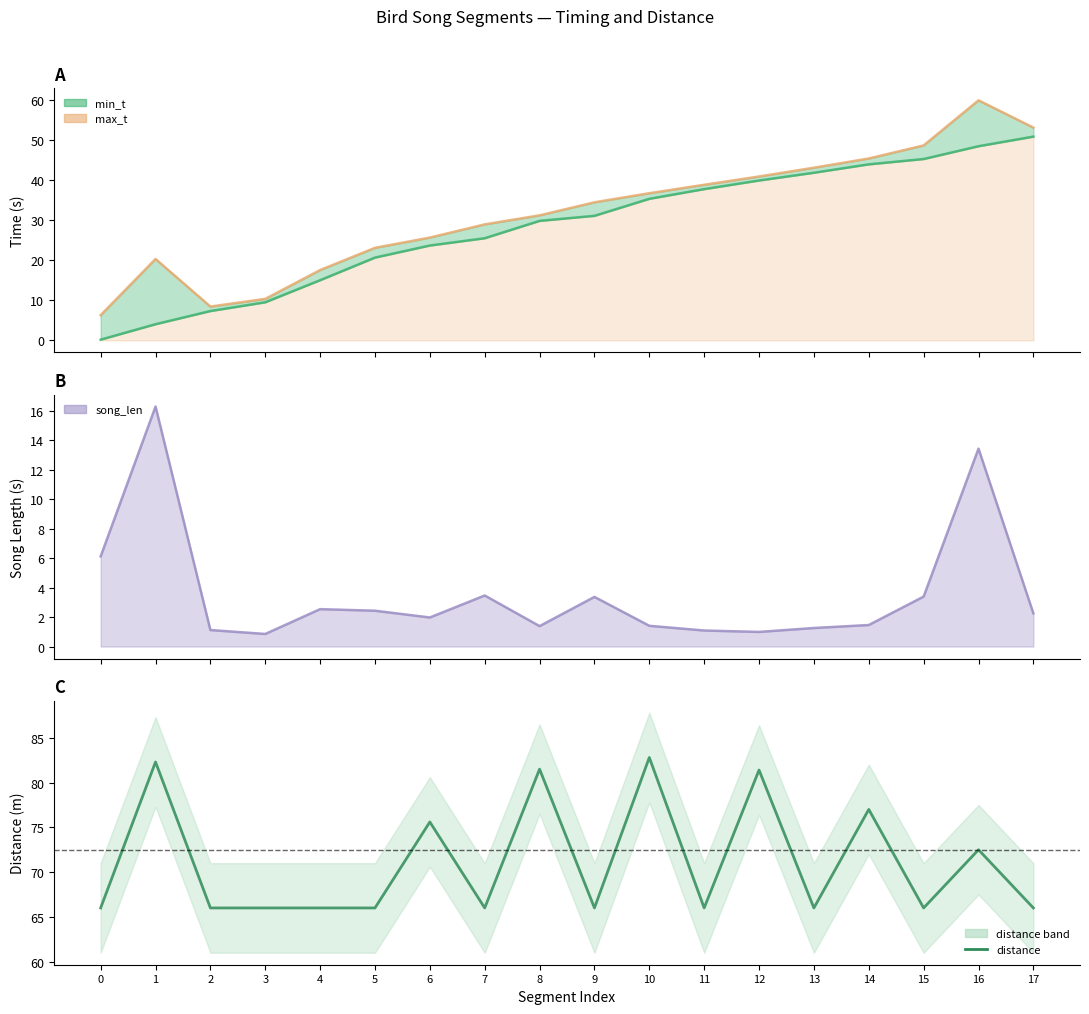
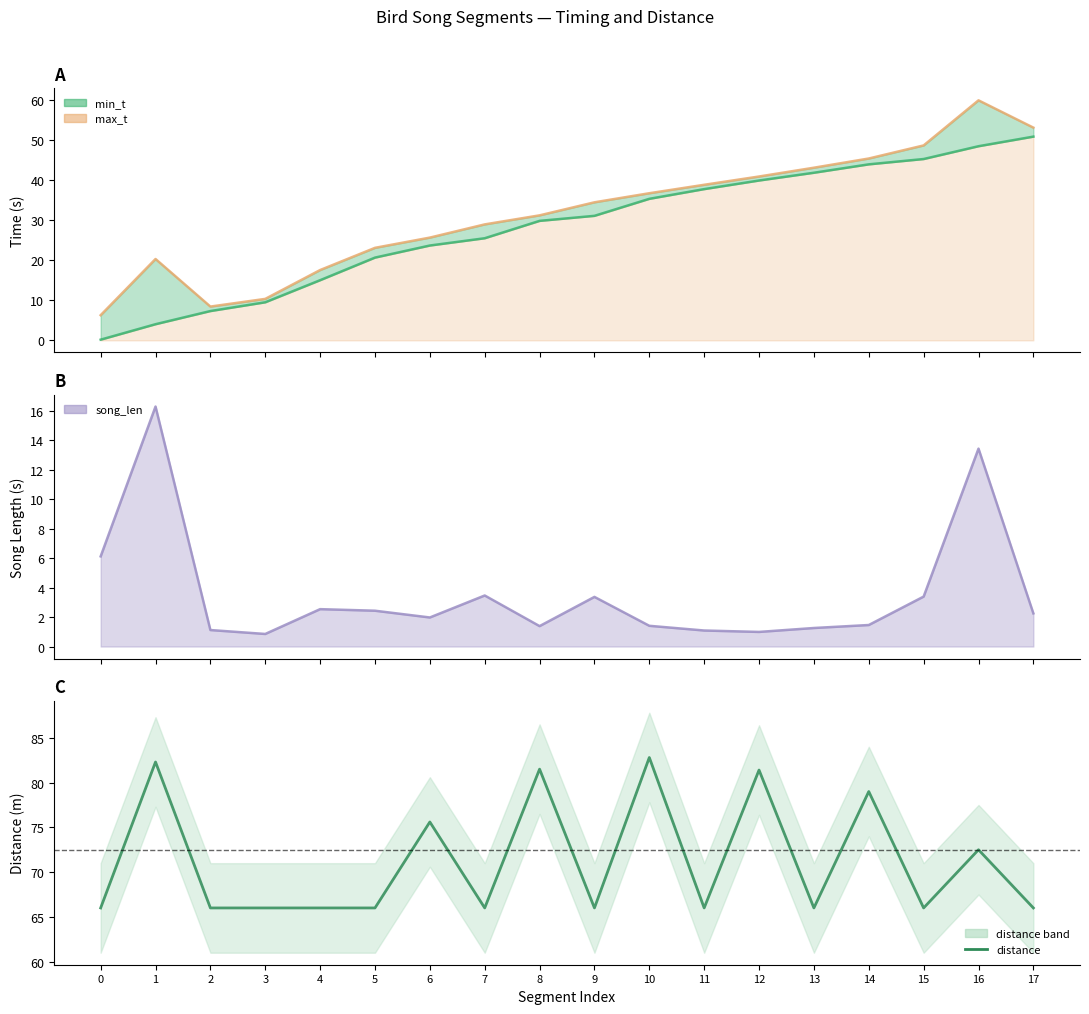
  {
    "C": {
      "distance": {
        "0": 66,
        "1": 82,
        "2": 66,
        "3": 66,
        "4": 66,
        "5": 66,
        "6": 76,
        "7": 66,
        "8": 82,
        "9": 66,
        "10": 83,
        "11": 66,
        "12": 81,
        "13": 66,
-       "14": 77,
+       "14": 79,
        "15": 66,
        "16": 73,
        "17": 66
      }
    }
  }
